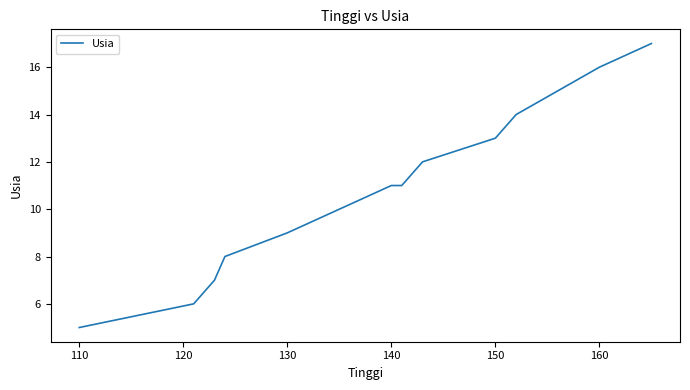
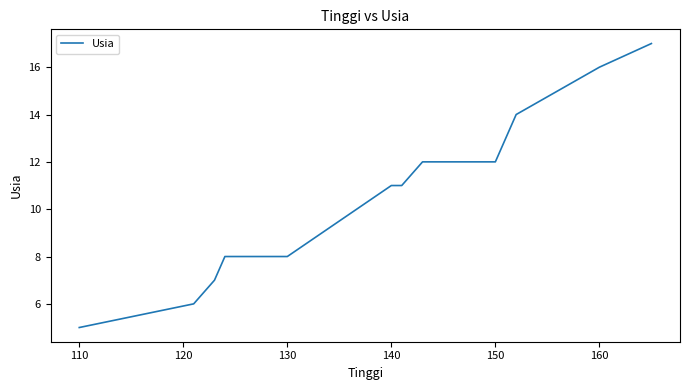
  {
    "110": 5,
-   "130": 9,
+   "130": 8,
    "140": 11,
-   "150": 13,
+   "150": 12,
    "160": 16
  }
